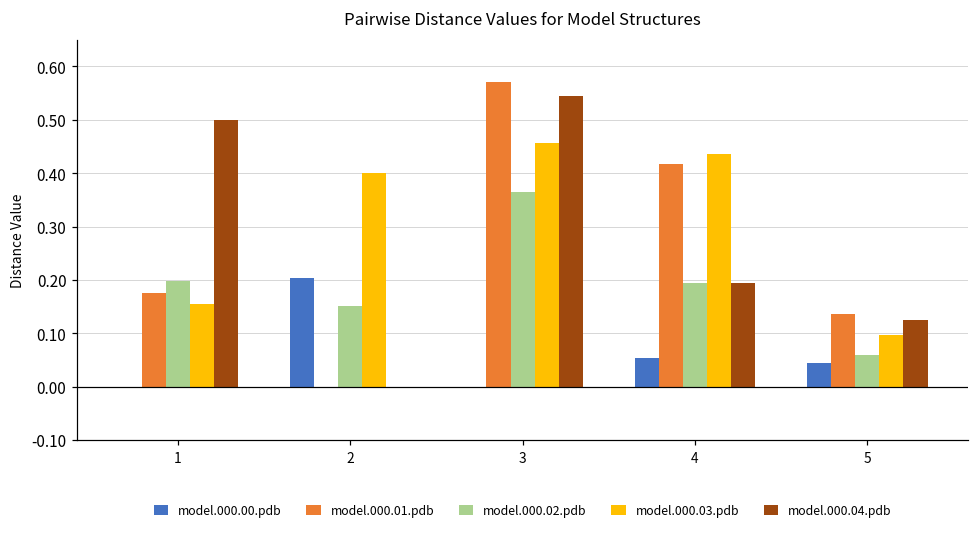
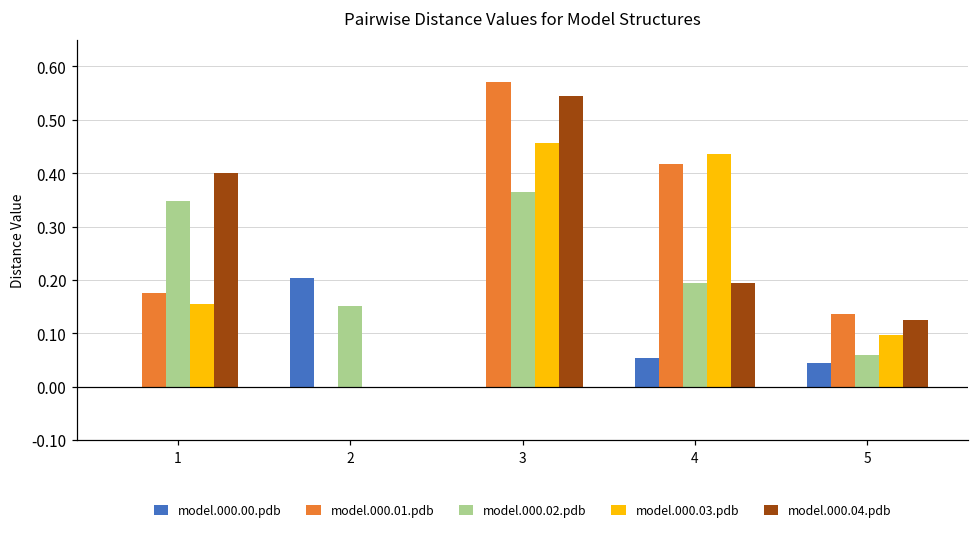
  {
    "model.000.00.pdb": {
      "1": 0.00,
      "2": 0.20,
      "3": 0.00,
      "4": 0.05,
      "5": 0.05
    },
    "model.000.01.pdb": {
      "1": 0.18,
      "2": 0.00,
      "3": 0.57,
      "4": 0.42,
      "5": 0.14
    },
    "model.000.02.pdb": {
-     "1": 0.20,
+     "1": 0.35,
      "2": 0.15,
      "3": 0.37,
      "4": 0.20,
      "5": 0.06
    },
    "model.000.03.pdb": {
      "1": 0.15,
-     "2": 0.4,
+     "2": 0.0,
      "3": 0.46,
      "4": 0.44,
      "5": 0.1
    },
    "model.000.04.pdb": {
-     "1": 0.5,
+     "1": 0.4,
      "2": 0.0,
      "3": 0.54,
      "4": 0.19,
      "5": 0.13
    }
  }
